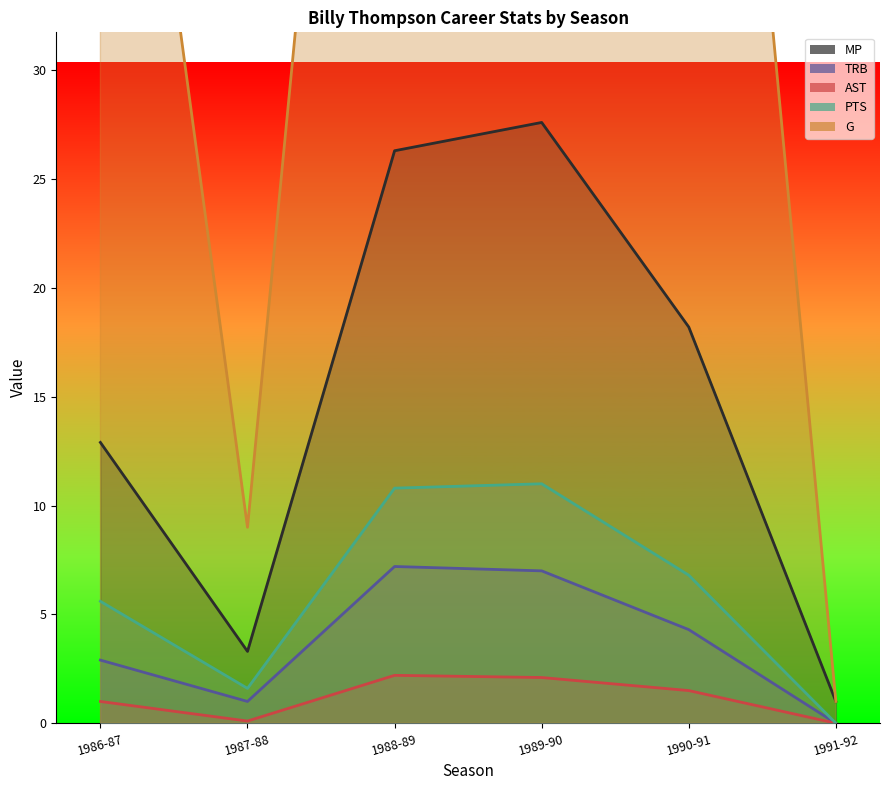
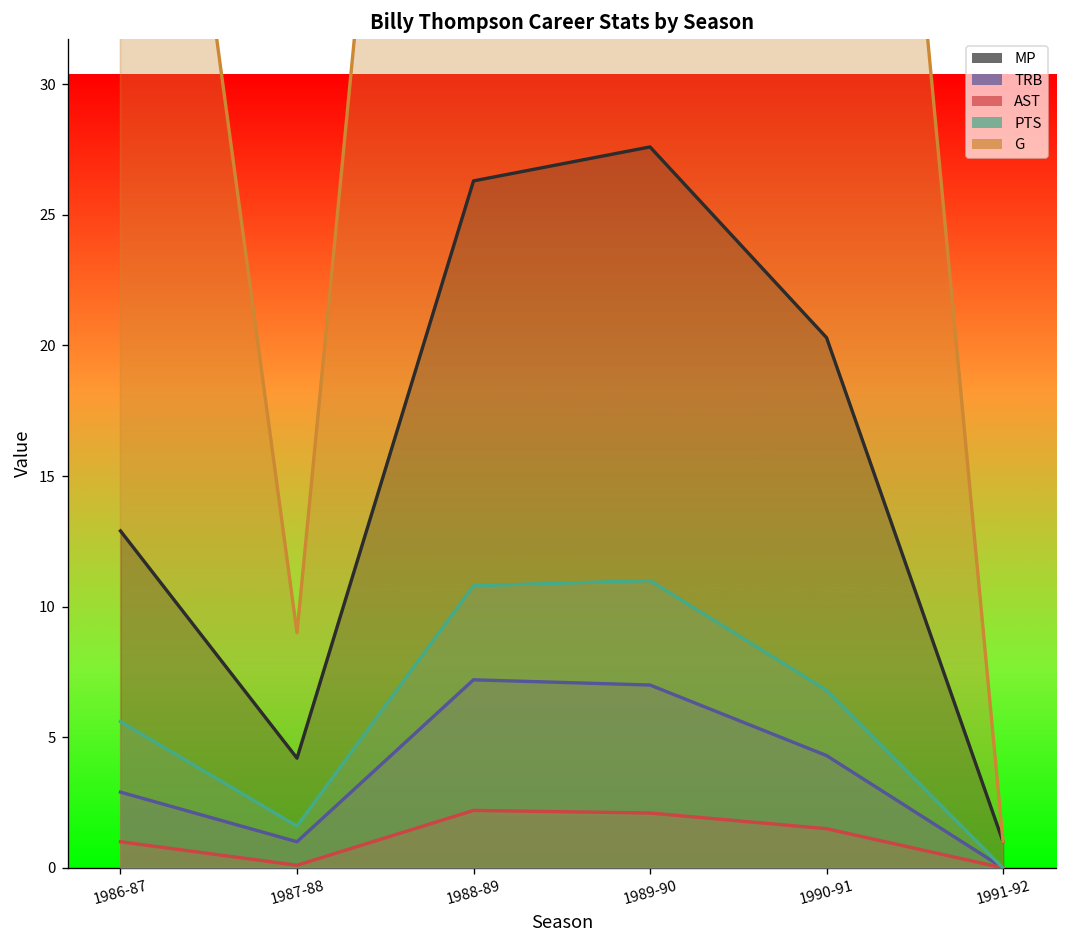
  {
    "MP": {
      "1986-87": 12.9,
-     "1987-88": 3.3,
+     "1987-88": 4.2,
      "1988-89": 26.3,
      "1989-90": 27.6,
-     "1990-91": 18.2
+     "1990-91": 20.3
    }
  }
